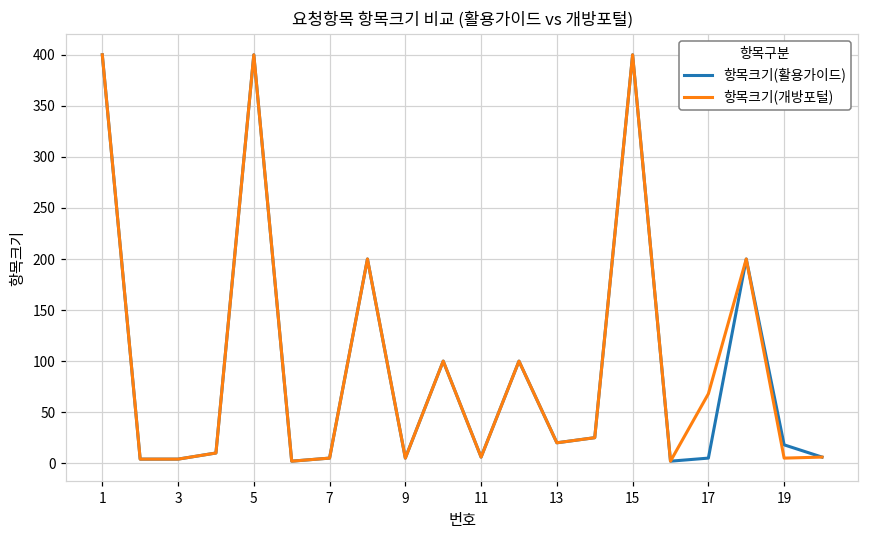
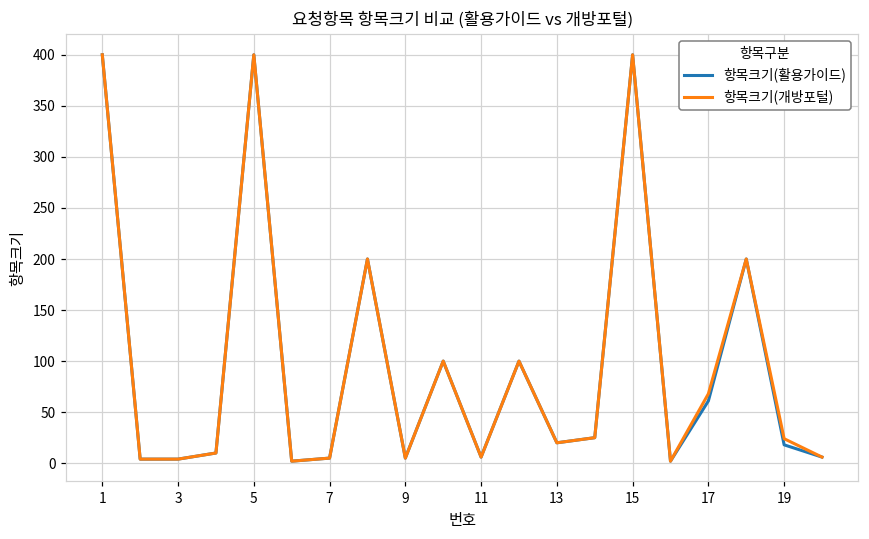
  {
    "항목크기(활용가이드)": {
-     "17": 10,
+     "17": 60,
      "19": 20
    },
    "항목크기(개방포털)": {
      "17": 70,
-     "19": 10
+     "19": 20
    }
  }
